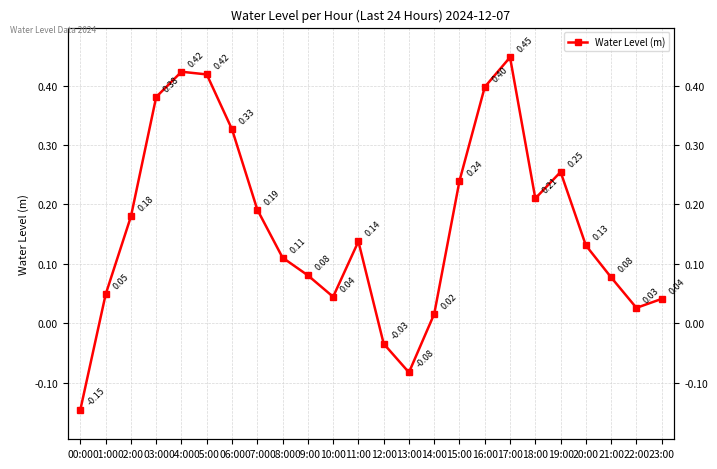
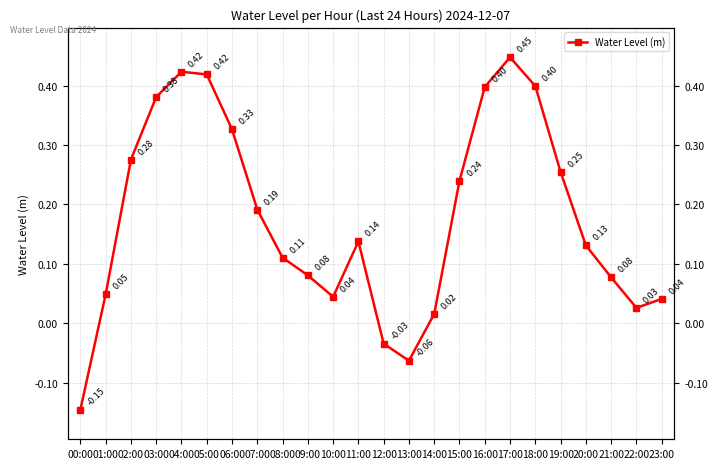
  {
    "00:00": -0.15,
    "01:00": 0.05,
-   "02:00": 0.18,
+   "02:00": 0.28,
    "03:00": 0.38,
    "04:00": 0.42,
    "05:00": 0.42,
    "06:00": 0.33,
    "07:00": 0.19,
    "08:00": 0.11,
    "09:00": 0.08,
    "10:00": 0.04,
    "11:00": 0.14,
    "12:00": -0.03,
-   "13:00": -0.08,
+   "13:00": -0.06,
    "14:00": 0.02,
    "15:00": 0.24,
    "16:00": 0.40,
    "17:00": 0.45,
-   "18:00": 0.21,
+   "18:00": 0.40,
    "19:00": 0.25,
    "20:00": 0.13,
    "21:00": 0.08,
    "23:00": 0.04
  }
